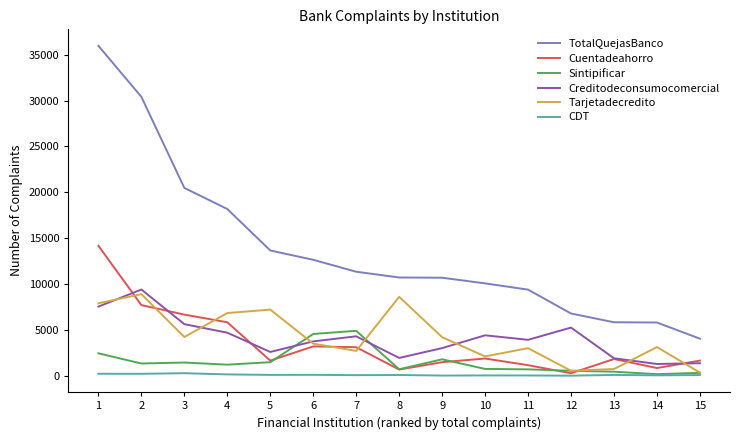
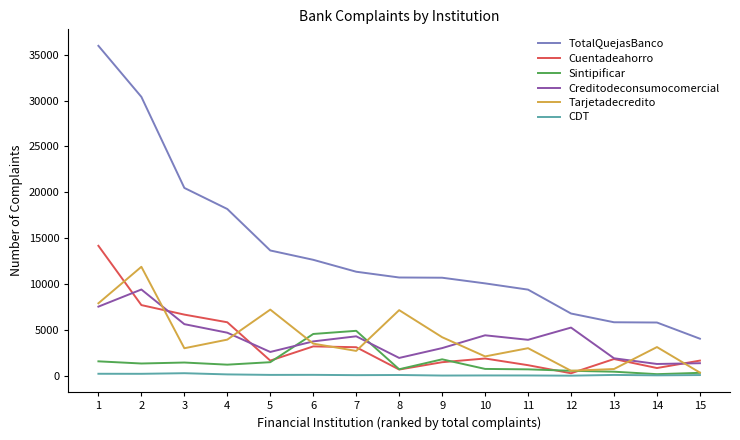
  {
    "Cuentadeahorro": {
      "1": 14000,
      "2": 8000,
      "3": 7000,
      "4": 6000,
      "6": 3000,
      "7": 3000,
      "9": 1000,
      "11": 1000,
      "14": 1000,
      "15": 2000
    },
    "Sintipificar": {
-     "1": 2400,
+     "1": 1600,
      "2": 1000,
      "3": 1000,
      "4": 1000,
      "6": 5000,
      "7": 5000,
      "9": 2000,
      "10": 1000,
      "11": 1000,
      "13": 0
    },
    "Tarjetadecredito": {
      "1": 8000,
-     "2": 9000,
-     "3": 4000,
-     "4": 7000,
+     "2": 12000,
+     "3": 3000,
+     "4": 4000,
      "5": 7000,
      "7": 3000,
-     "8": 9000,
+     "8": 7000,
      "9": 4000,
      "11": 3000,
      "13": 1000,
      "14": 3000
    }
  }
